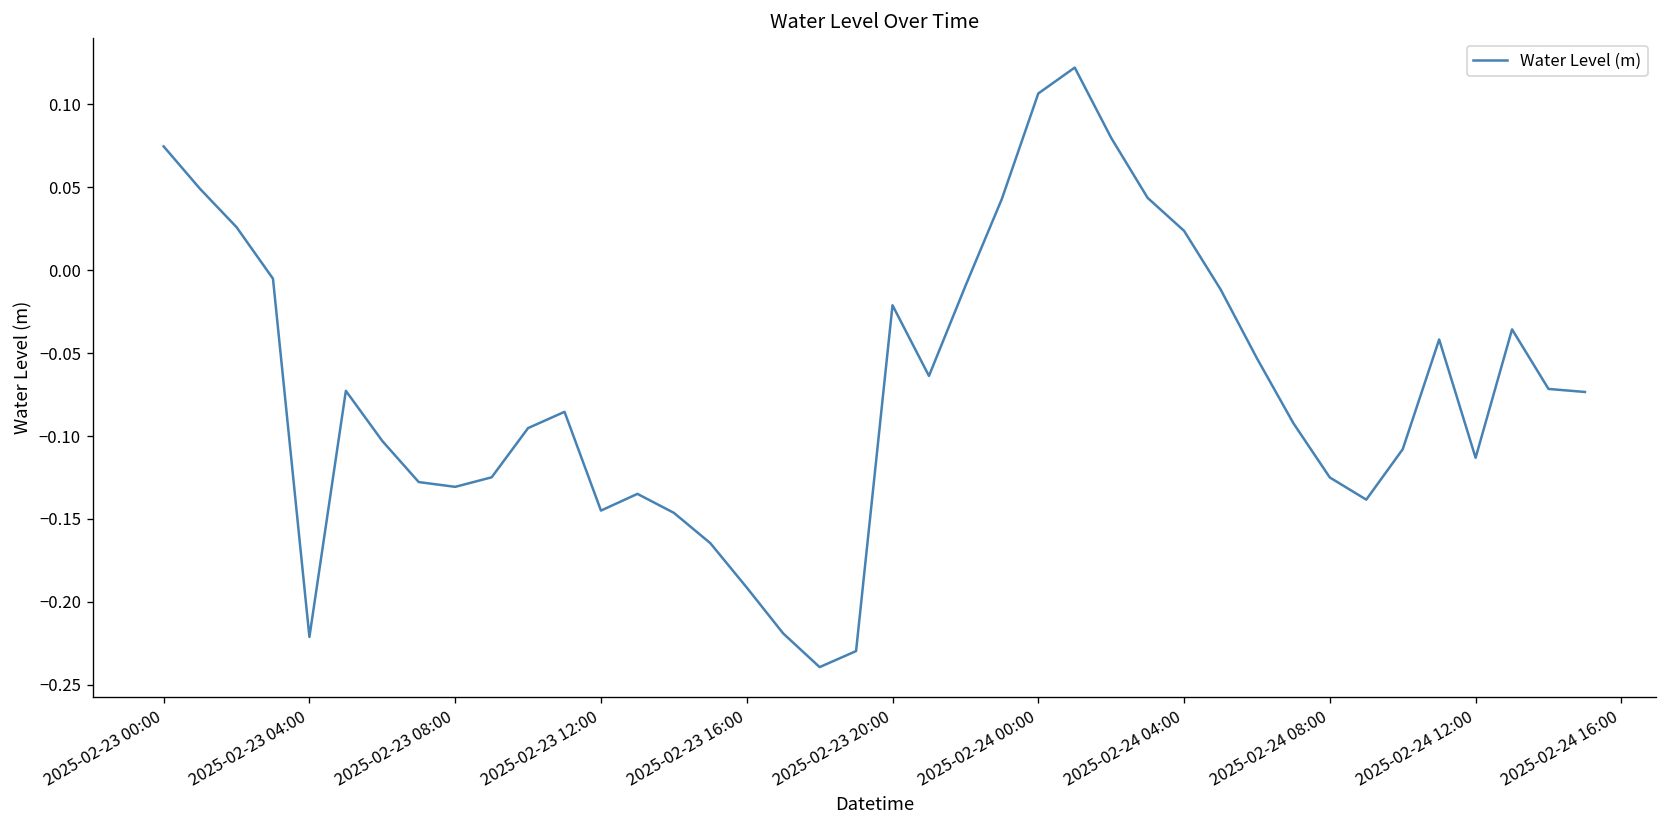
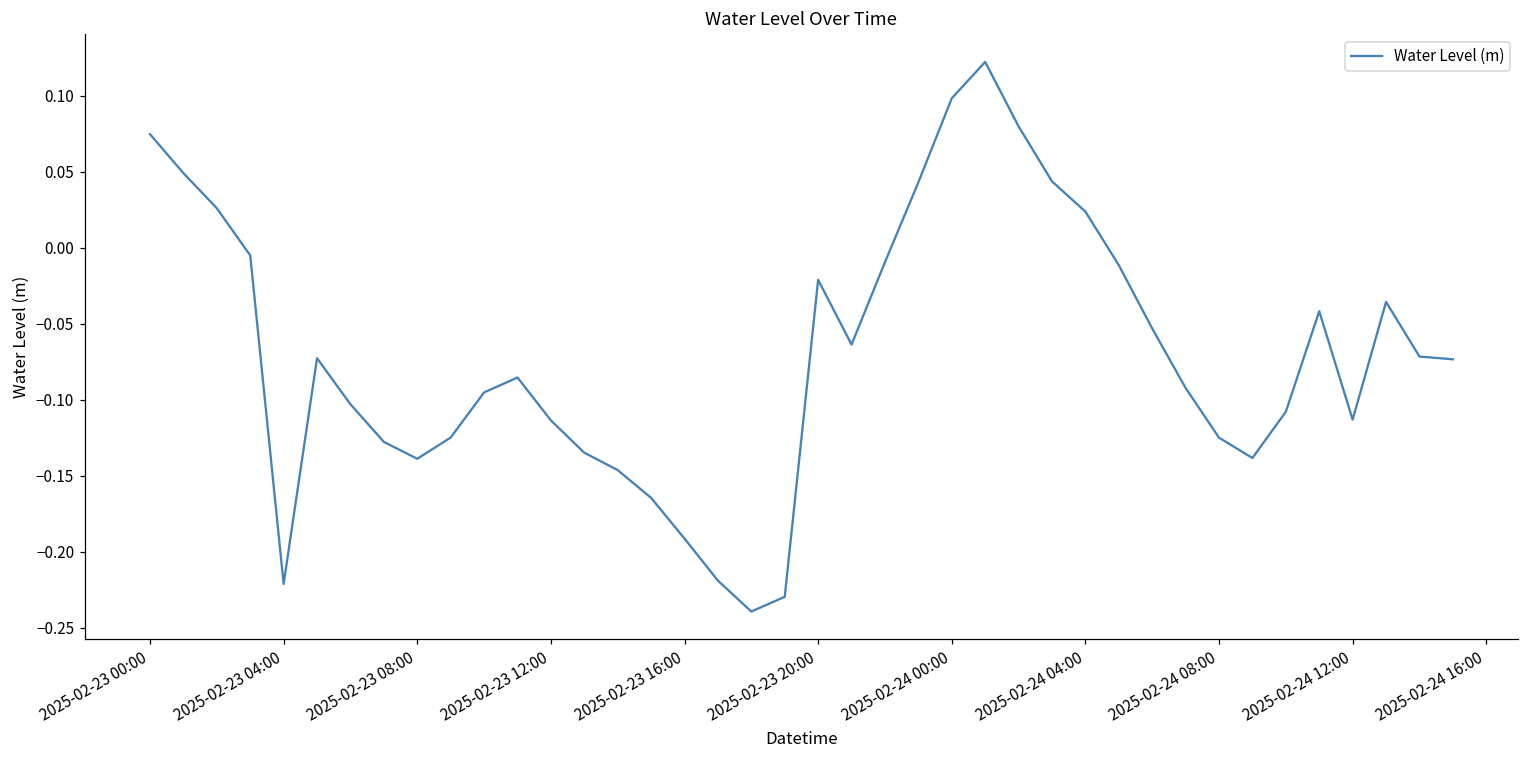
  {
    "2025-02-23 00:00": 0.075,
    "2025-02-23 04:00": -0.221,
-   "2025-02-23 08:00": -0.131,
-   "2025-02-23 12:00": -0.145,
+   "2025-02-23 08:00": -0.139,
+   "2025-02-23 12:00": -0.114,
    "2025-02-23 16:00": -0.191,
    "2025-02-23 20:00": -0.021,
-   "2025-02-24 00:00": 0.107,
+   "2025-02-24 00:00": 0.098,
    "2025-02-24 04:00": 0.024,
    "2025-02-24 08:00": -0.125,
    "2025-02-24 12:00": -0.113
  }
